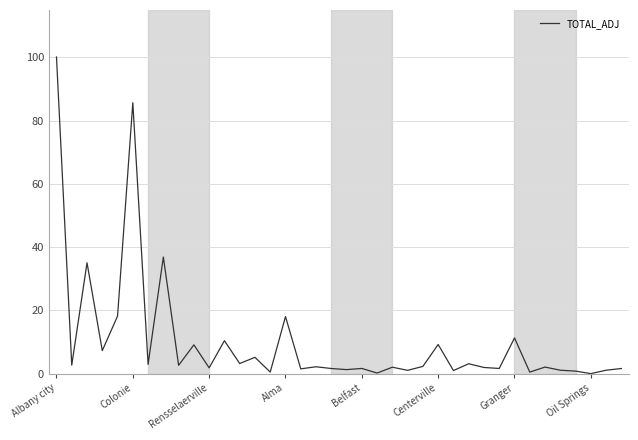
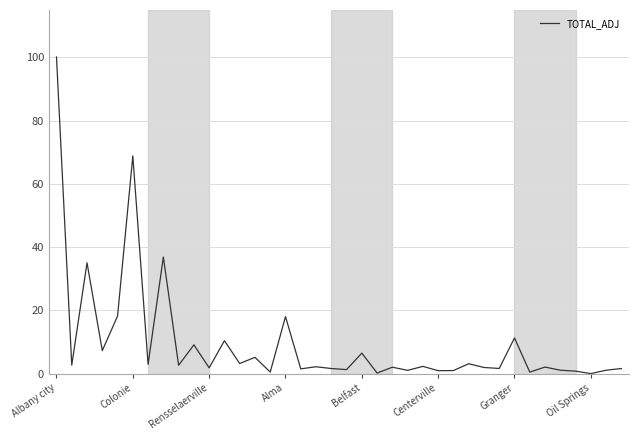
  {
    "Albany city": 100,
-   "Colonie": 86,
+   "Colonie": 69,
    "Rensselaerville": 2,
    "Alma": 18,
-   "Belfast": 2,
-   "Centerville": 9,
+   "Belfast": 6,
+   "Centerville": 1,
    "Granger": 11,
    "Oil Springs": 0
  }
